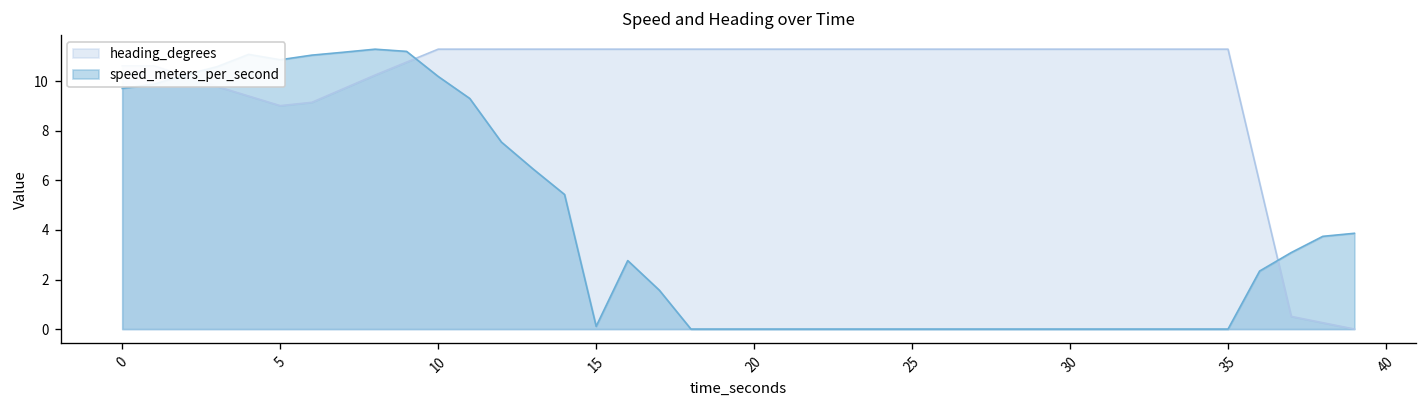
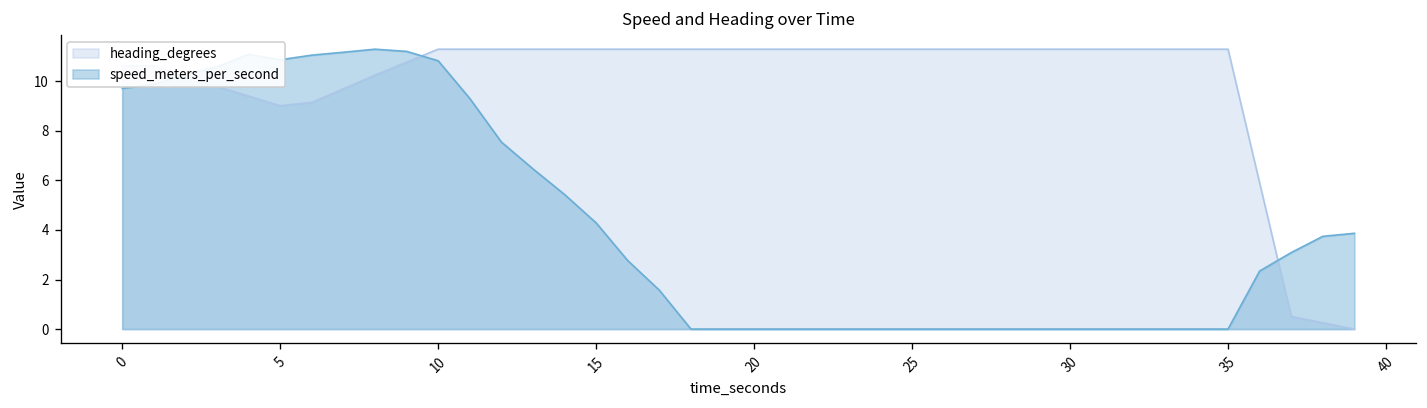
  {
    "heading_degrees": {
      "5": 9.0,
      "10": 11.3,
      "15": 11.3,
      "20": 11.3,
      "25": 11.3,
      "30": 11.3,
      "35": 11.3
    },
    "speed_meters_per_second": {
      "0": 9.7,
-     "10": 10.2,
-     "15": 0.1,
+     "10": 10.8,
+     "15": 4.3,
      "20": 0.0,
      "25": 0.0,
      "30": 0.0,
      "35": 0.0
    }
  }
